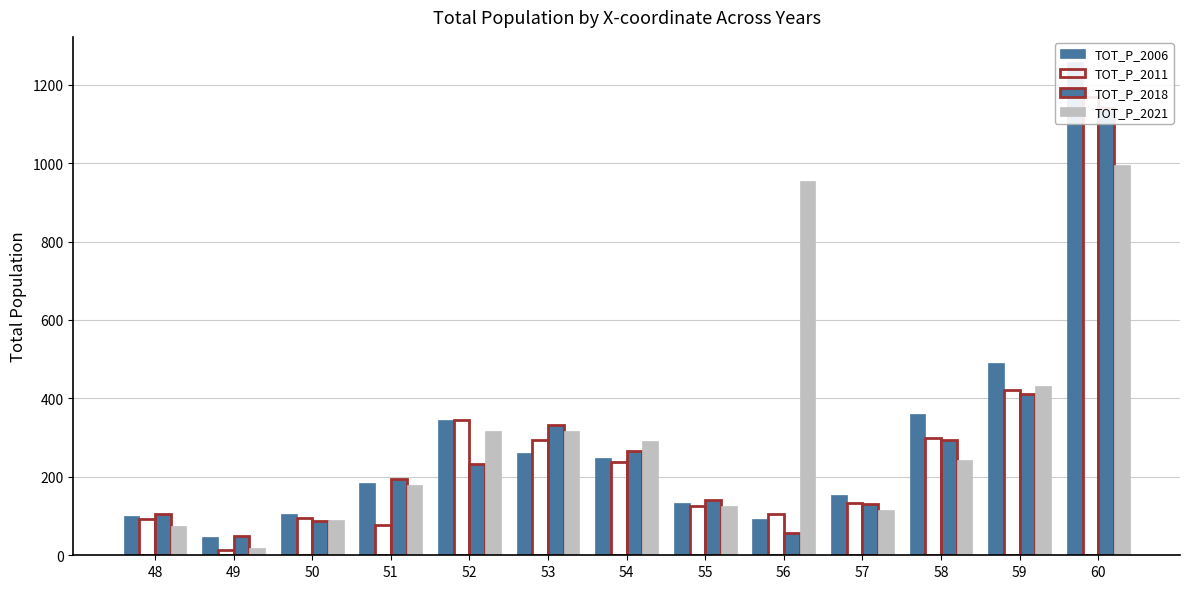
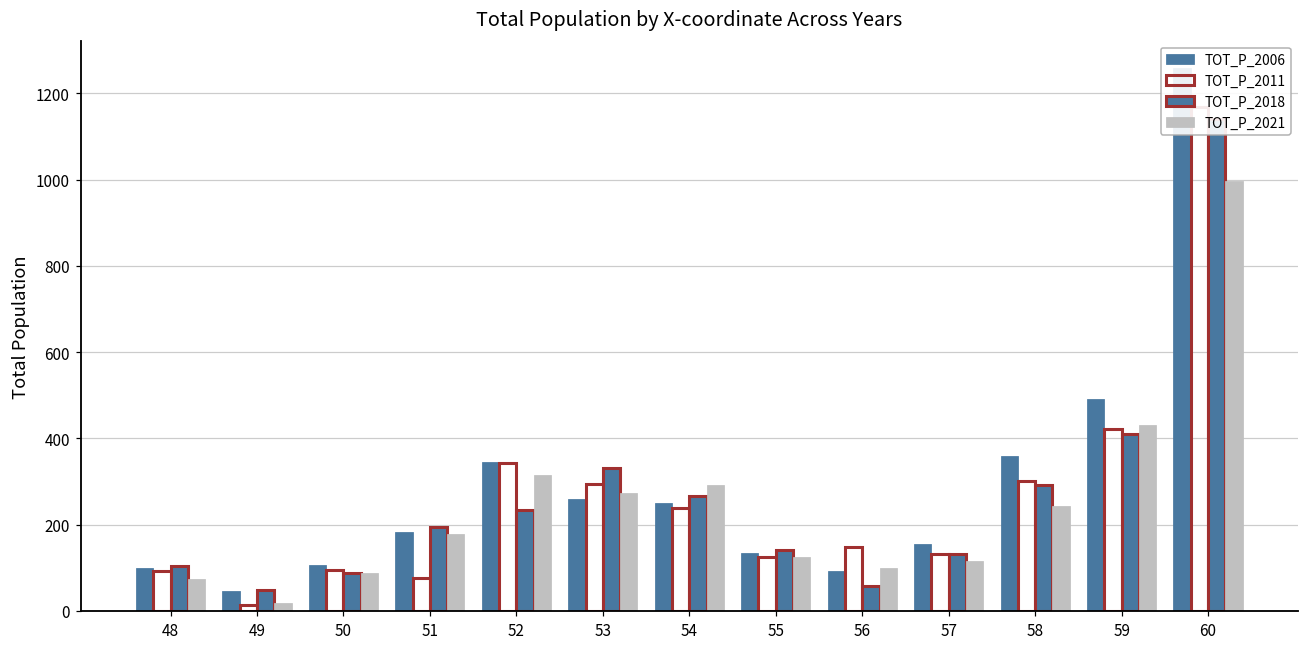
  {
    "TOT_P_2011": {
      "48": 90,
      "49": 10,
      "50": 90,
      "51": 80,
      "52": 340,
      "53": 300,
      "54": 240,
      "55": 130,
-     "56": 100,
+     "56": 150,
      "57": 130,
      "58": 300,
      "59": 420
    },
    "TOT_P_2021": {
      "48": 80,
      "49": 20,
      "50": 90,
      "51": 180,
      "52": 320,
-     "53": 320,
+     "53": 270,
      "54": 290,
      "55": 130,
-     "56": 950,
+     "56": 100,
      "57": 120,
      "58": 240,
      "59": 430,
      "60": 1000
    }
  }
